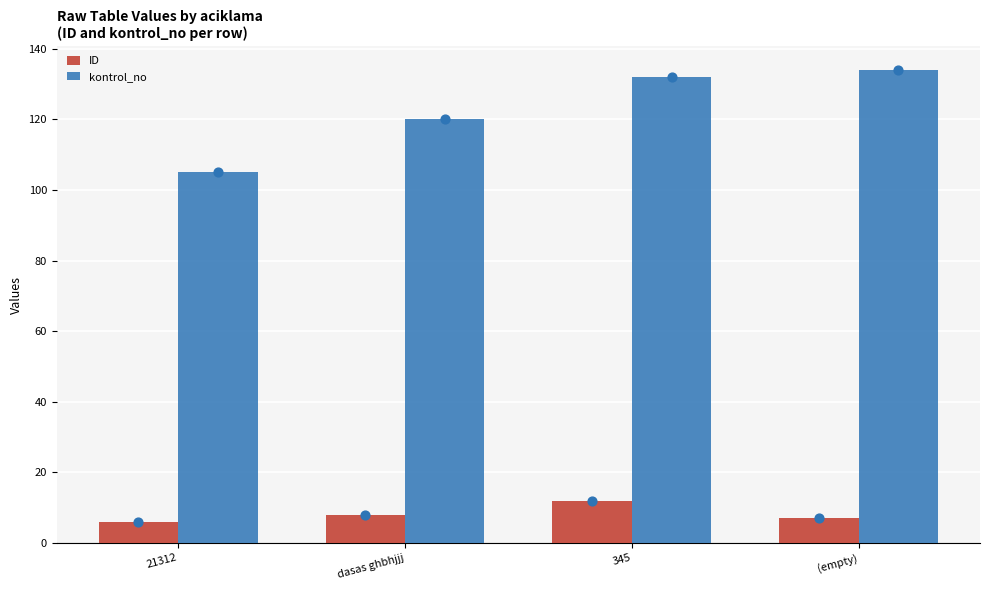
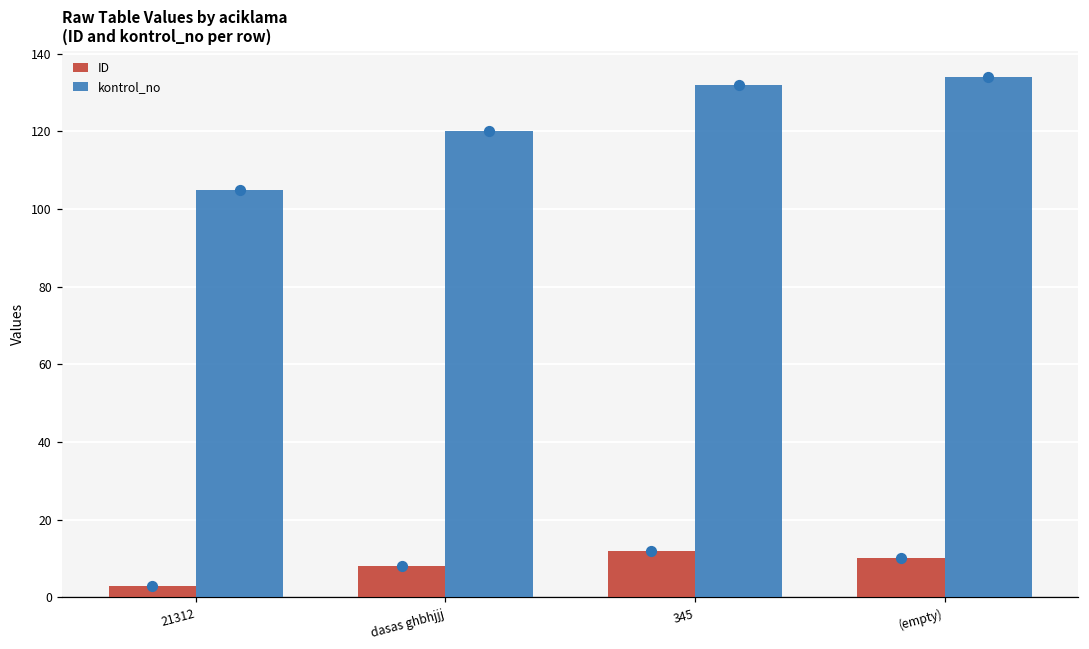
  {
    "ID": {
-     "21312": 6,
+     "21312": 3,
      "dasas ghbhjjj": 8,
      "345": 12,
-     "(empty)": 7
+     "(empty)": 10
    },
    "kontrol_no": {
      "21312": 105,
      "dasas ghbhjjj": 120,
      "345": 132,
      "(empty)": 134
    }
  }
